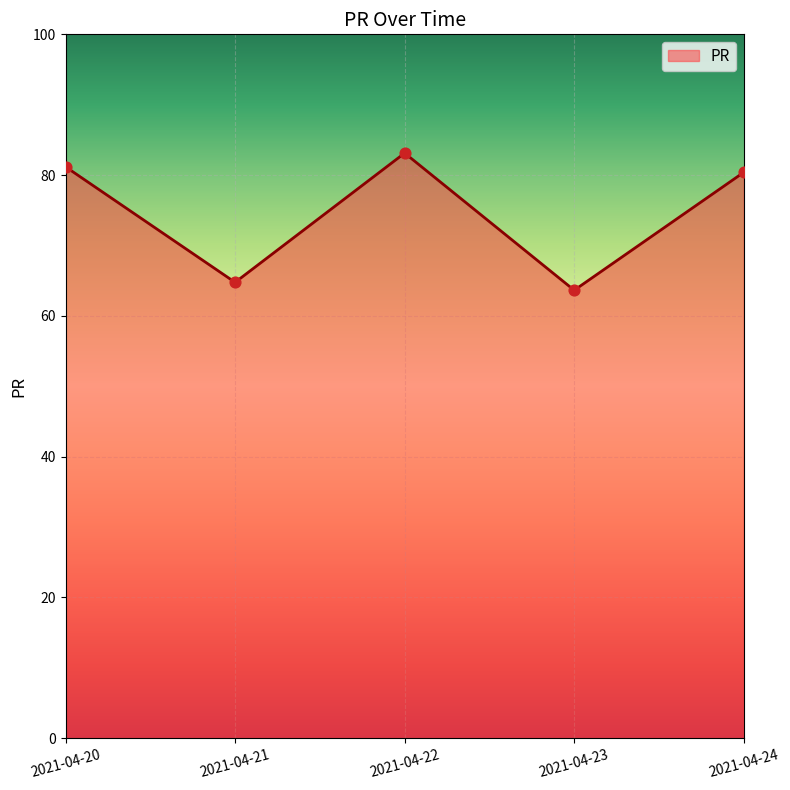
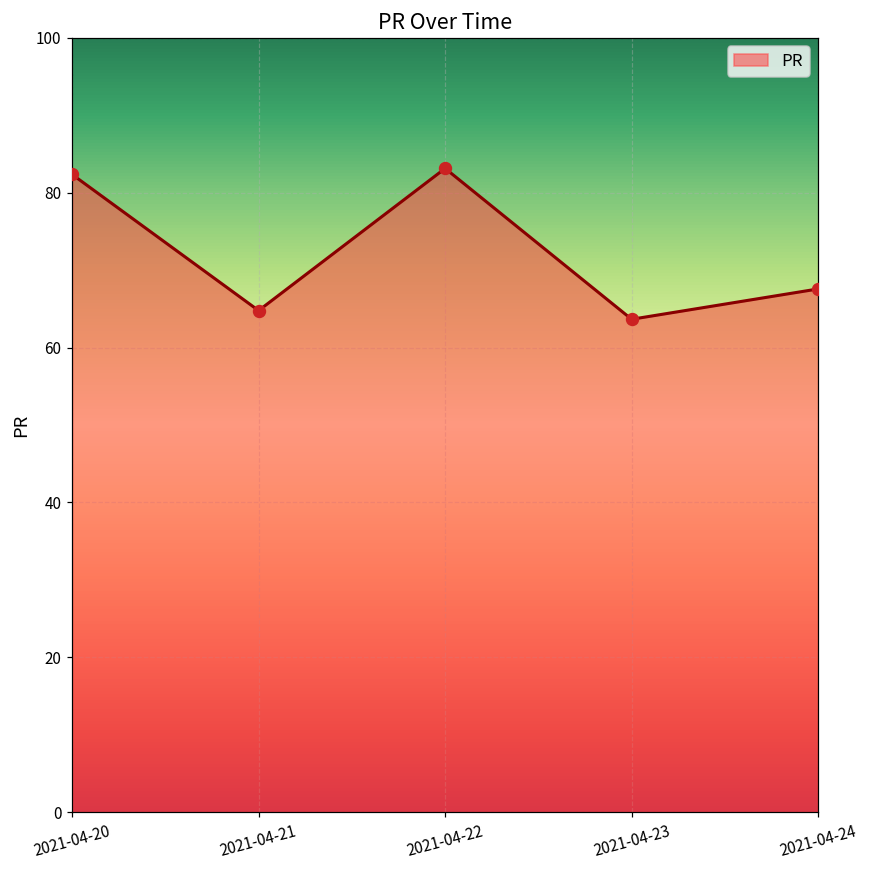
  {
-   "2021-04-20": 81,
+   "2021-04-20": 82,
    "2021-04-21": 65,
    "2021-04-22": 83,
    "2021-04-23": 64,
-   "2021-04-24": 80
+   "2021-04-24": 68
  }
